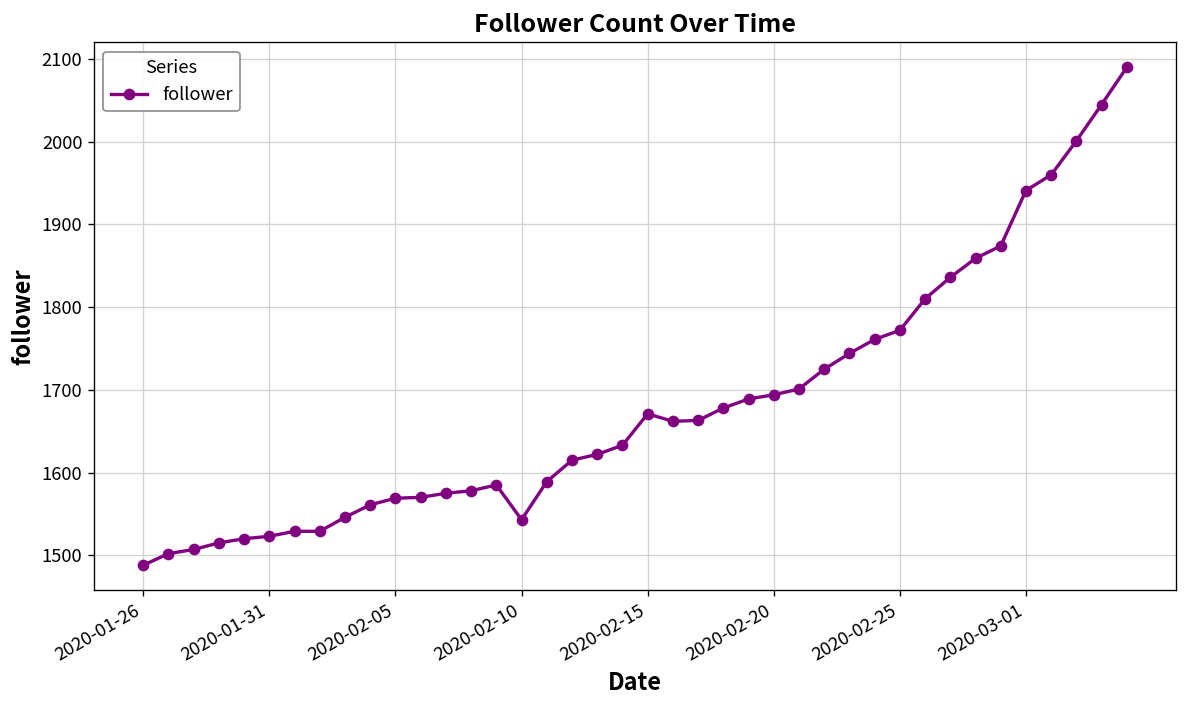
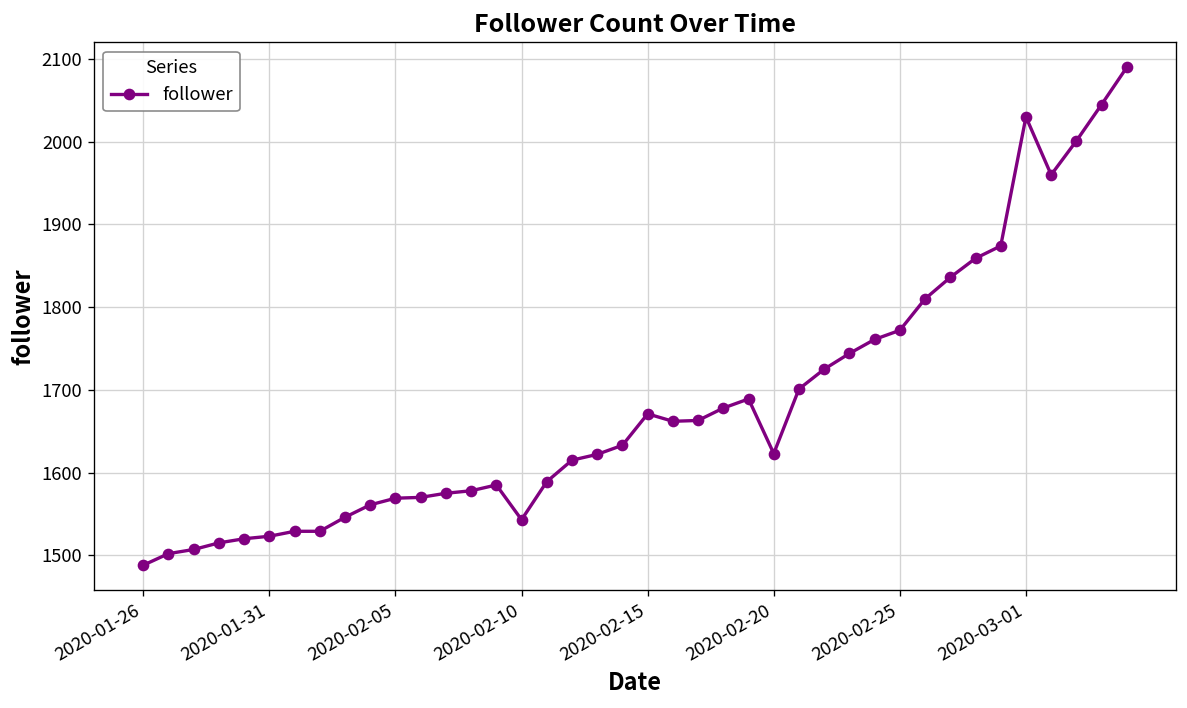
  {
    "2020-01-26": 1490,
    "2020-01-31": 1520,
    "2020-02-05": 1570,
    "2020-02-10": 1540,
    "2020-02-15": 1670,
-   "2020-02-20": 1690,
+   "2020-02-20": 1620,
    "2020-02-25": 1770,
-   "2020-03-01": 1940
+   "2020-03-01": 2030
  }
